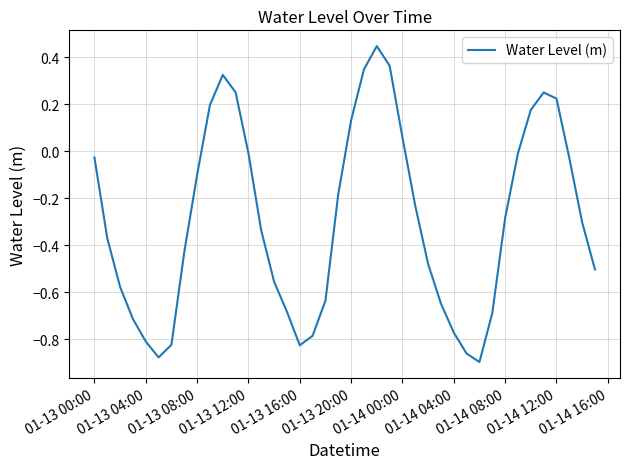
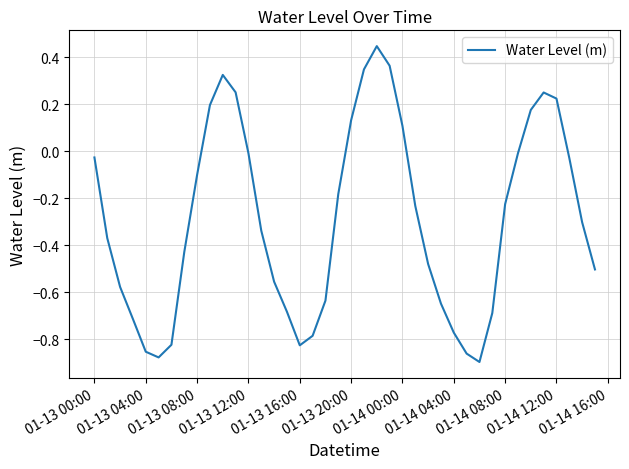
  {
    "01-13 00:00": -0.03,
-   "01-13 04:00": -0.81,
+   "01-13 04:00": -0.85,
    "01-13 08:00": -0.10,
    "01-13 12:00": -0.01,
    "01-13 16:00": -0.83,
    "01-13 20:00": 0.13,
-   "01-14 00:00": 0.06,
+   "01-14 00:00": 0.11,
    "01-14 04:00": -0.77,
-   "01-14 08:00": -0.28,
+   "01-14 08:00": -0.23,
    "01-14 12:00": 0.22
  }
